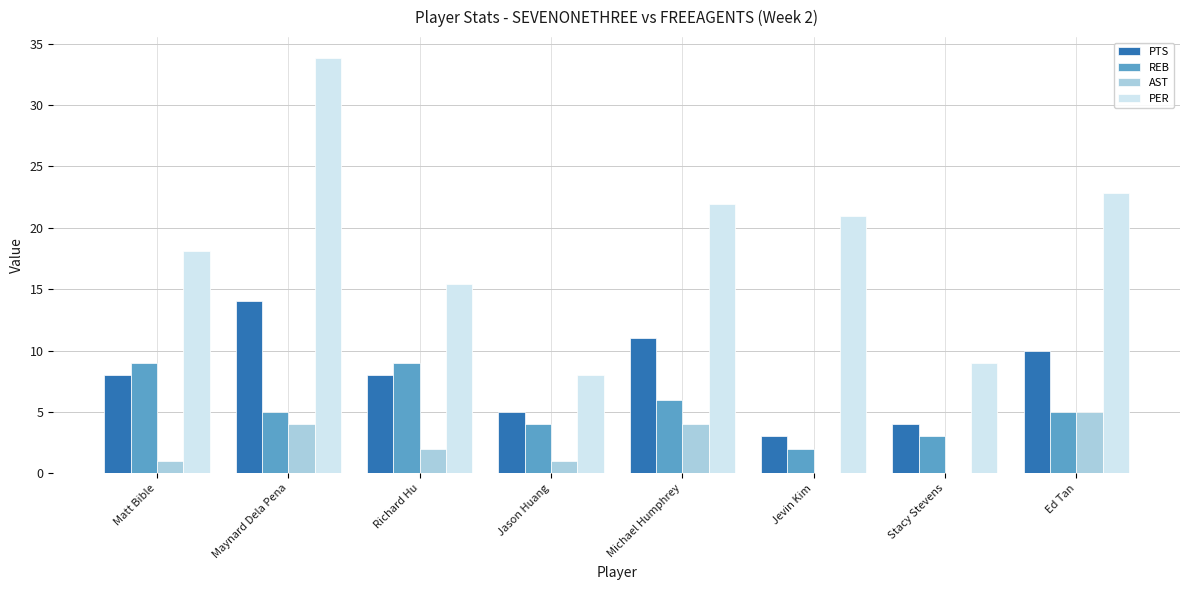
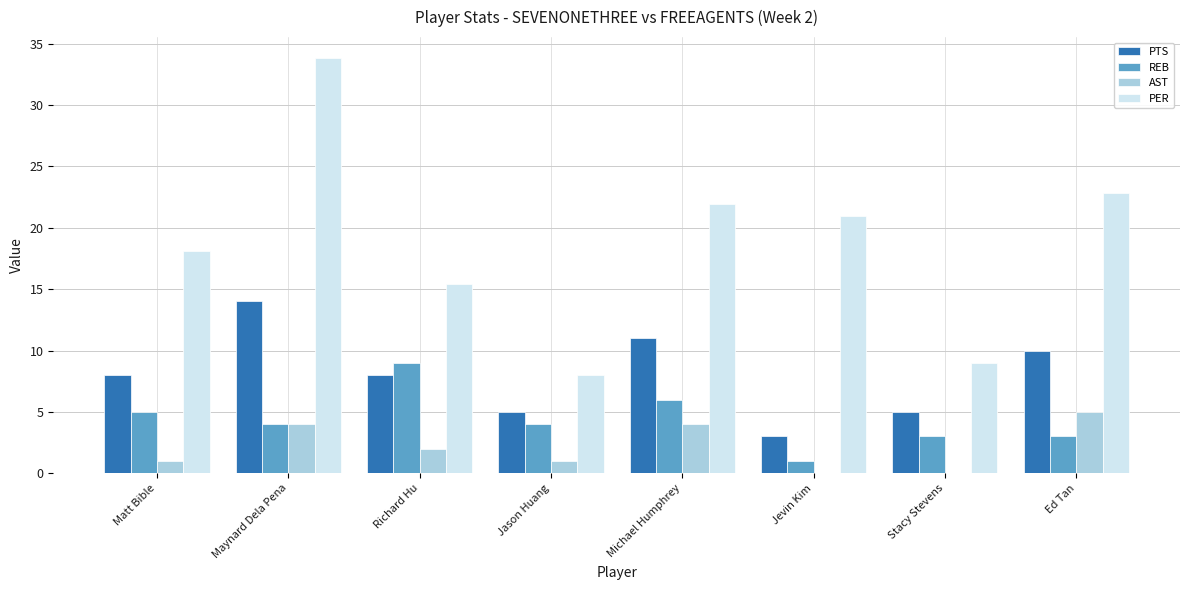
  {
    "PTS": {
      "Matt Bible": 8,
      "Maynard Dela Pena": 14,
      "Richard Hu": 8,
      "Jason Huang": 5,
      "Michael Humphrey": 11,
      "Jevin Kim": 3,
-     "Stacy Stevens": 4,
+     "Stacy Stevens": 5,
      "Ed Tan": 10
    },
    "REB": {
-     "Matt Bible": 9,
-     "Maynard Dela Pena": 5,
+     "Matt Bible": 5,
+     "Maynard Dela Pena": 4,
      "Richard Hu": 9,
      "Jason Huang": 4,
      "Michael Humphrey": 6,
-     "Jevin Kim": 2,
+     "Jevin Kim": 1,
      "Stacy Stevens": 3,
-     "Ed Tan": 5
+     "Ed Tan": 3
    }
  }
